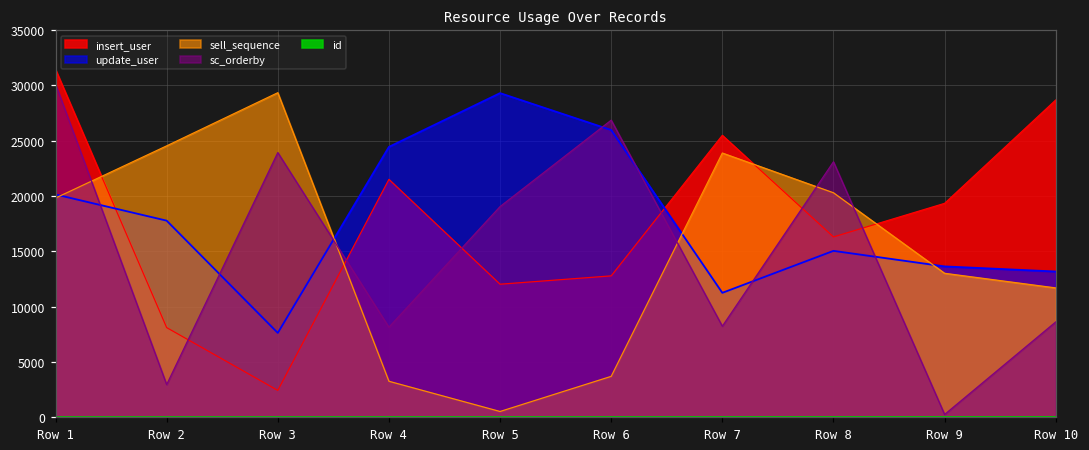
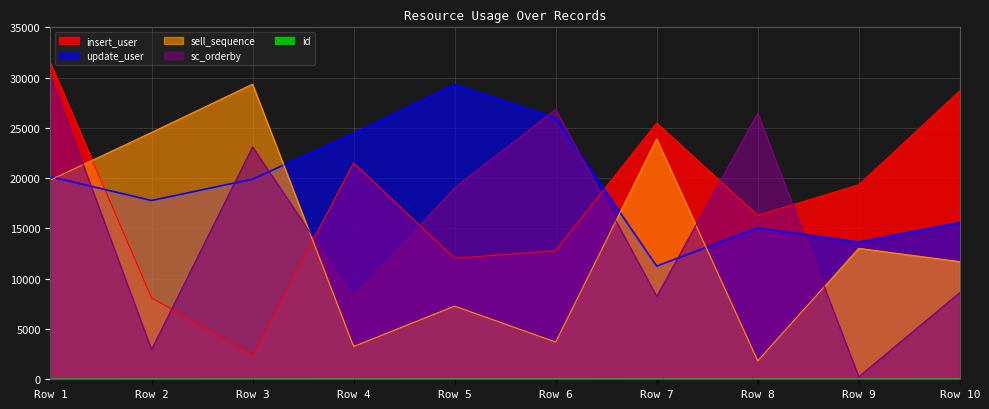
  {
    "insert_user": {
      "Row 1": 31500,
      "Row 2": 8100,
      "Row 3": 2400,
      "Row 4": 21500,
      "Row 5": 12000,
      "Row 6": 12800,
      "Row 7": 25500,
      "Row 8": 16300,
      "Row 9": 19300,
      "Row 10": 28700
    },
    "update_user": {
      "Row 1": 20100,
      "Row 2": 17800,
-     "Row 3": 7600,
+     "Row 3": 19900,
      "Row 4": 24400,
      "Row 5": 29300,
      "Row 6": 26000,
      "Row 7": 11300,
      "Row 8": 15000,
      "Row 9": 13600,
-     "Row 10": 13200
+     "Row 10": 15600
    },
    "sell_sequence": {
      "Row 1": 19800,
      "Row 2": 24500,
      "Row 3": 29300,
      "Row 4": 3300,
-     "Row 5": 500,
+     "Row 5": 7300,
      "Row 6": 3700,
      "Row 7": 23900,
-     "Row 8": 20300,
+     "Row 8": 1800,
      "Row 9": 13000,
      "Row 10": 11700
    },
    "sc_orderby": {
      "Row 1": 30100,
      "Row 2": 3000,
-     "Row 3": 23900,
+     "Row 3": 23100,
      "Row 4": 8100,
      "Row 5": 19100,
      "Row 6": 26900,
      "Row 7": 8200,
-     "Row 8": 23100,
+     "Row 8": 26500,
      "Row 10": 8600
    },
    "id": {
      "Row 1": 0,
      "Row 2": 0,
      "Row 3": 0,
      "Row 4": 0,
      "Row 5": 0,
      "Row 6": 0,
      "Row 7": 0,
      "Row 8": 0,
      "Row 10": 0
    }
  }
